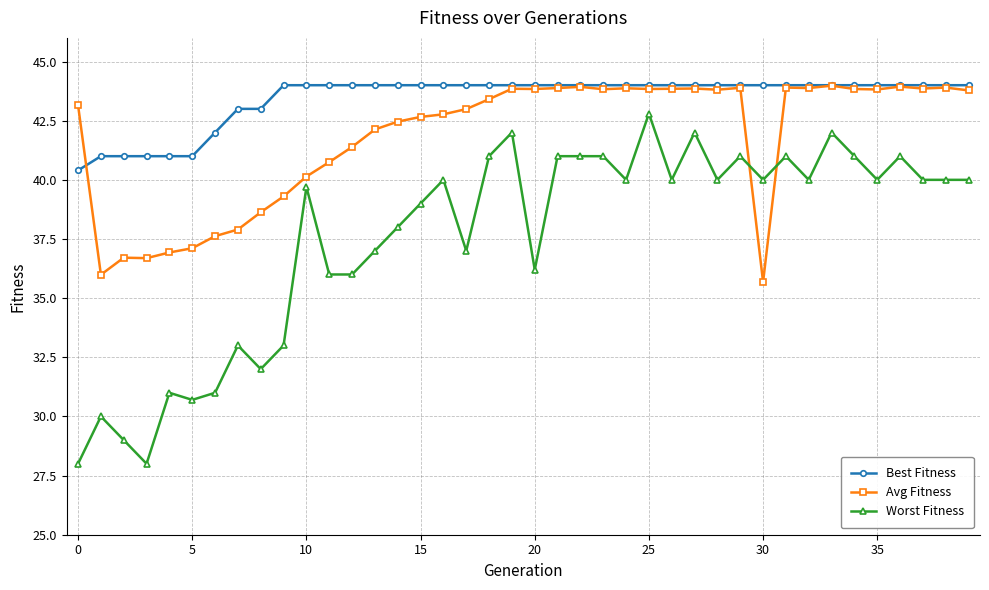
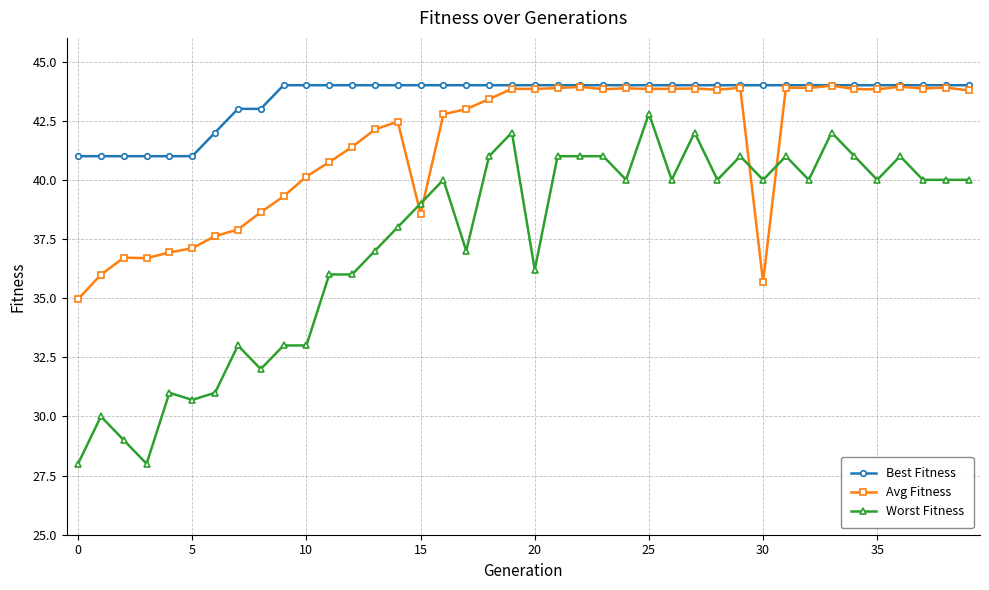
  {
    "Best Fitness": {
-     "0": 40.4,
+     "0": 41.0,
      "5": 41.0,
      "10": 44.0,
      "15": 44.0,
      "20": 44.0,
      "25": 44.0,
      "30": 44.0,
      "35": 44.0
    },
    "Avg Fitness": {
-     "0": 43.2,
+     "0": 35.0,
      "5": 37.1,
      "10": 40.1,
-     "15": 42.7,
+     "15": 38.6,
      "20": 43.8,
      "25": 43.8,
      "30": 35.7,
      "35": 43.8
    },
    "Worst Fitness": {
      "0": 28.0,
      "5": 30.7,
-     "10": 39.7,
+     "10": 33.0,
      "15": 39.0,
      "20": 36.2,
      "25": 42.8,
      "30": 40.0,
      "35": 40.0
    }
  }
